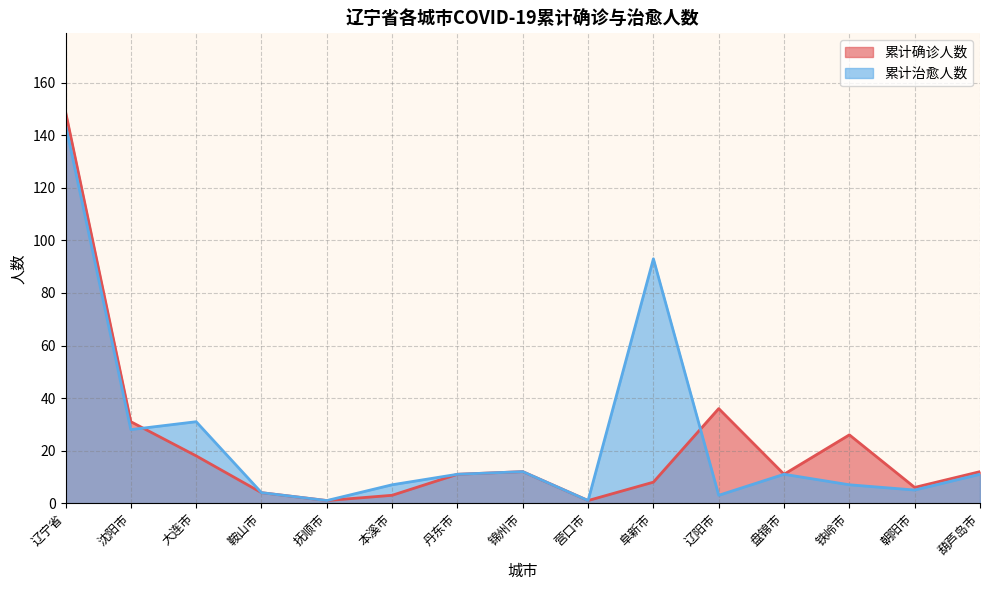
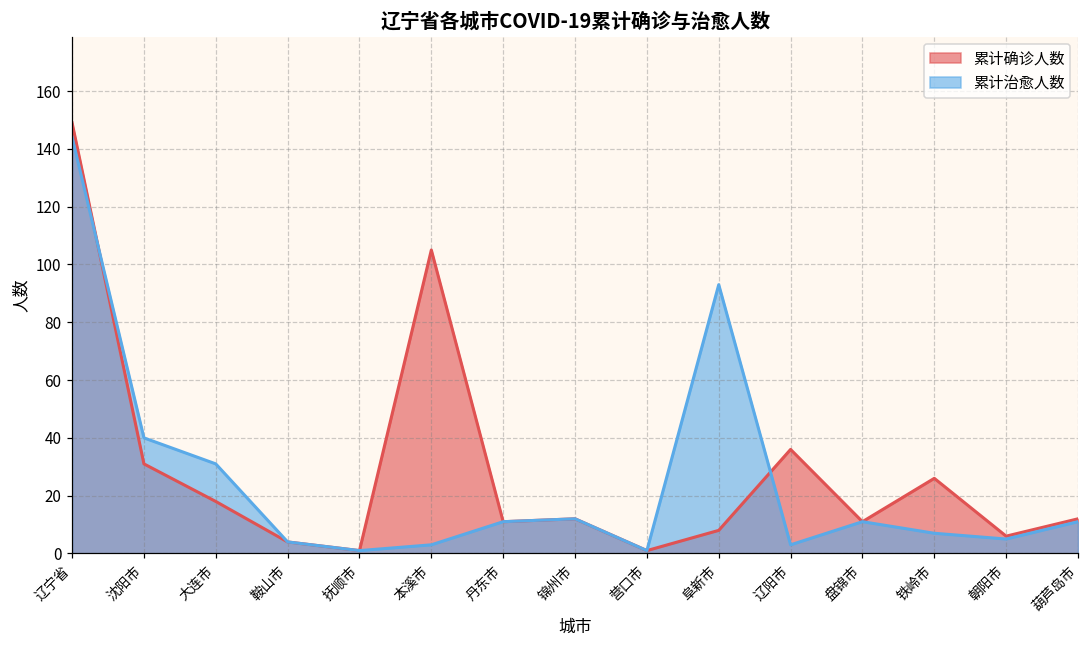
  {
    "累计确诊人数": {
      "辽宁省": 149,
      "沈阳市": 31,
      "大连市": 18,
-     "本溪市": 3,
+     "本溪市": 105,
      "阜新市": 8,
      "辽阳市": 36,
      "铁岭市": 26,
      "朝阳市": 6,
      "葫芦岛市": 12
    },
    "累计治愈人数": {
      "辽宁省": 144,
-     "沈阳市": 28,
+     "沈阳市": 40,
      "大连市": 31,
-     "本溪市": 7,
+     "本溪市": 3,
      "阜新市": 93,
      "辽阳市": 3,
      "铁岭市": 7,
      "朝阳市": 5,
      "葫芦岛市": 11
    }
  }
